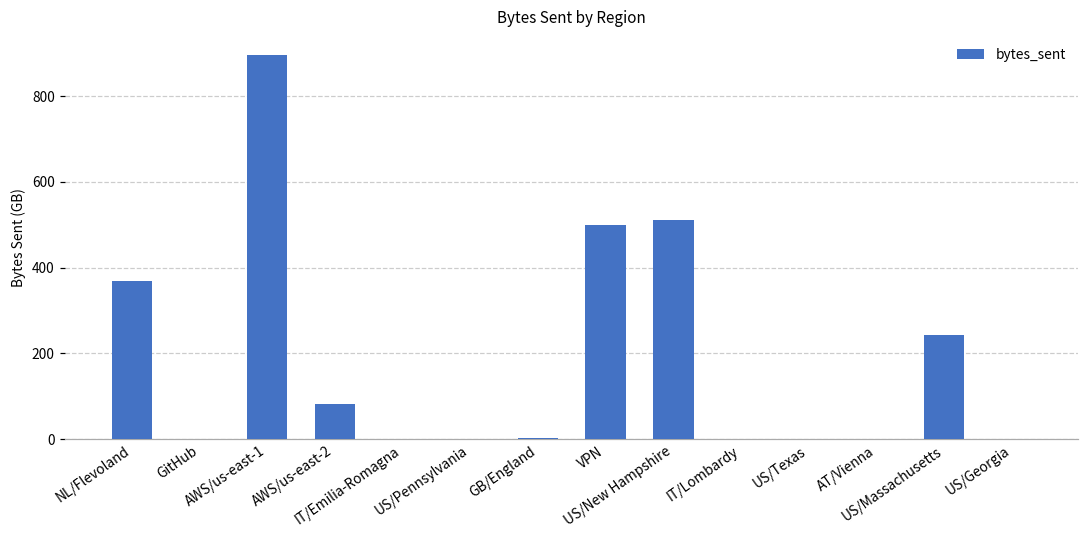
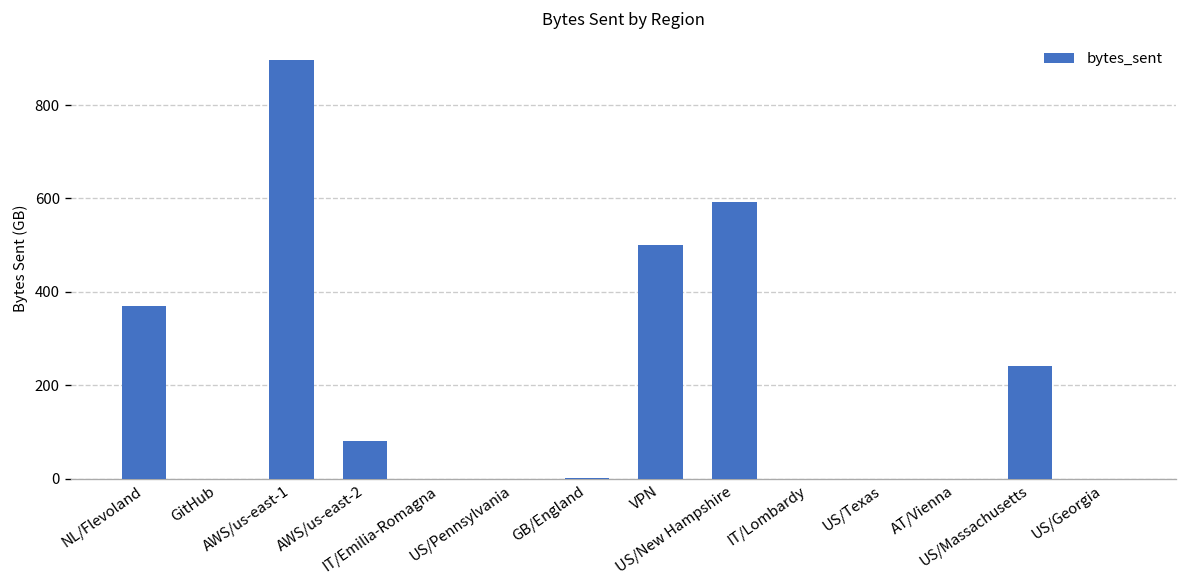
  {
    "NL/Flevoland": 370,
    "AWS/us-east-1": 900,
    "AWS/us-east-2": 80,
    "VPN": 500,
-   "US/New Hampshire": 510,
+   "US/New Hampshire": 590,
    "US/Massachusetts": 240
  }
